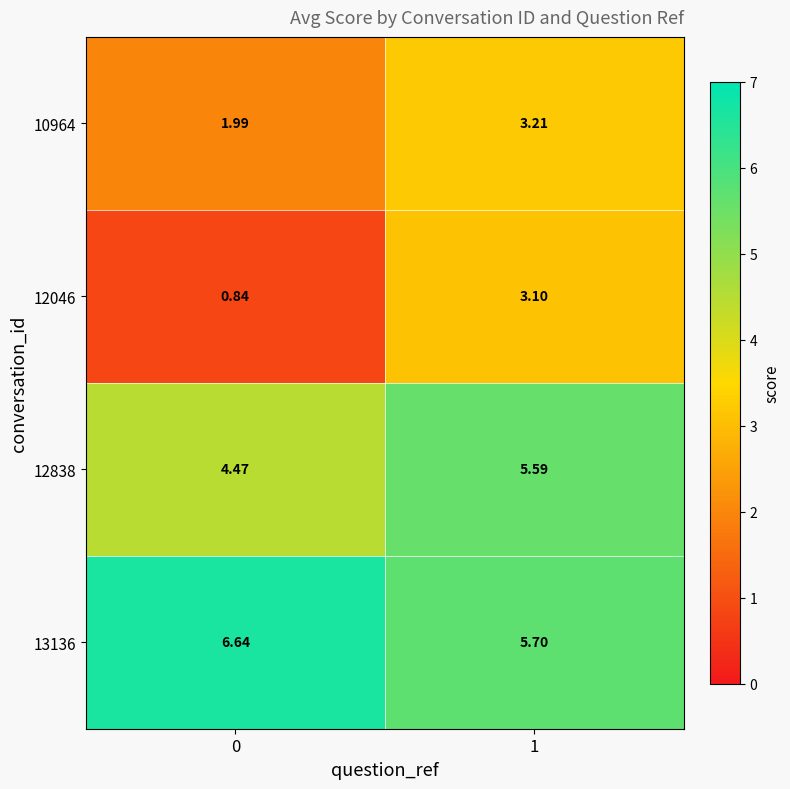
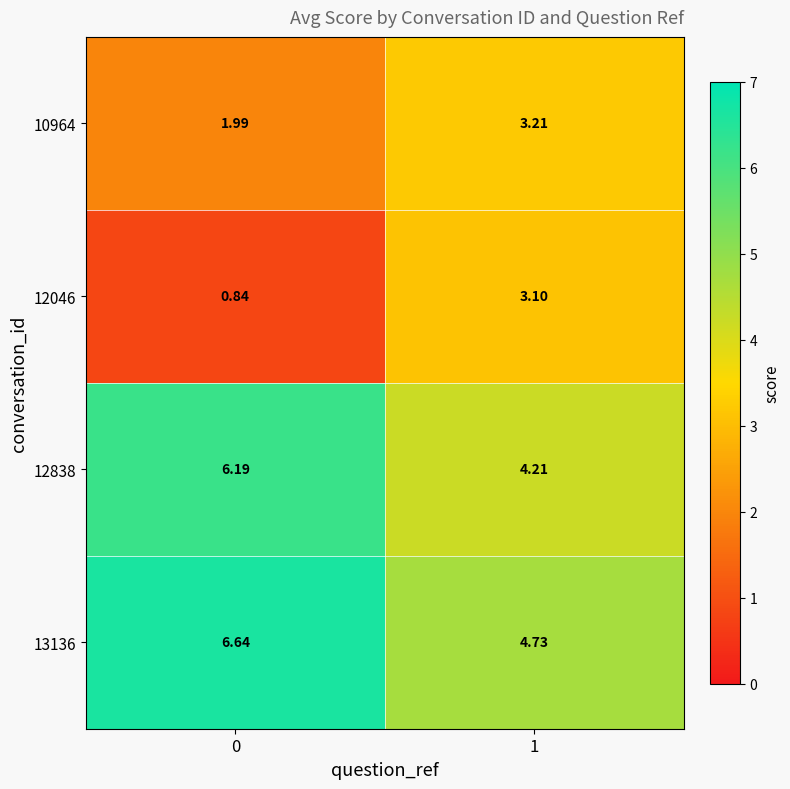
  {
    "10964": {
      "0": 1.99,
      "1": 3.21
    },
    "12046": {
      "0": 0.84,
      "1": 3.10
    },
    "12838": {
-     "0": 4.47,
-     "1": 5.59
+     "0": 6.19,
+     "1": 4.21
    },
    "13136": {
      "0": 6.64,
-     "1": 5.70
+     "1": 4.73
    }
  }
